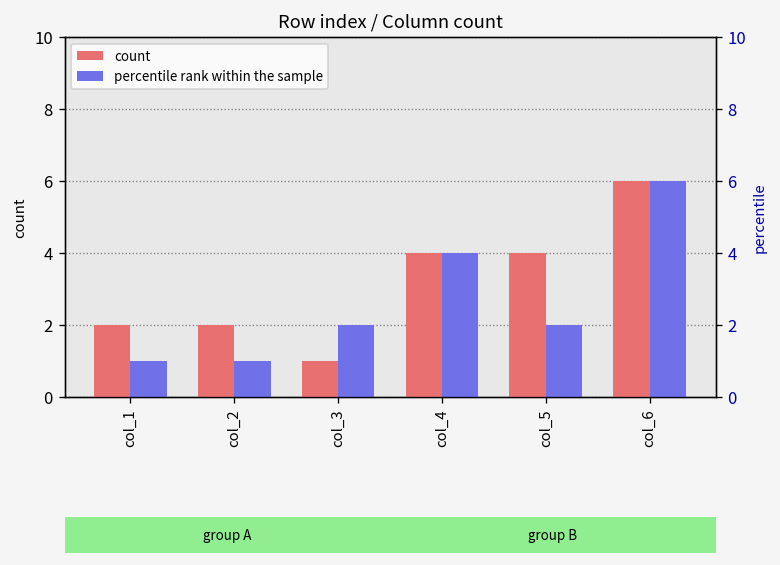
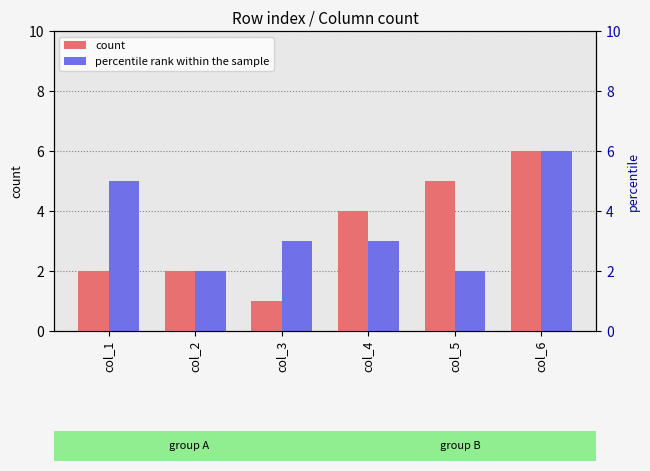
  {
    "count": {
      "col_1": 2,
      "col_2": 2,
      "col_3": 1,
      "col_4": 4,
-     "col_5": 4,
+     "col_5": 5,
      "col_6": 6
    },
    "percentile rank within the sample": {
-     "col_1": 1,
-     "col_2": 1,
-     "col_3": 2,
-     "col_4": 4,
+     "col_1": 5,
+     "col_2": 2,
+     "col_3": 3,
+     "col_4": 3,
      "col_5": 2,
      "col_6": 6
    }
  }
